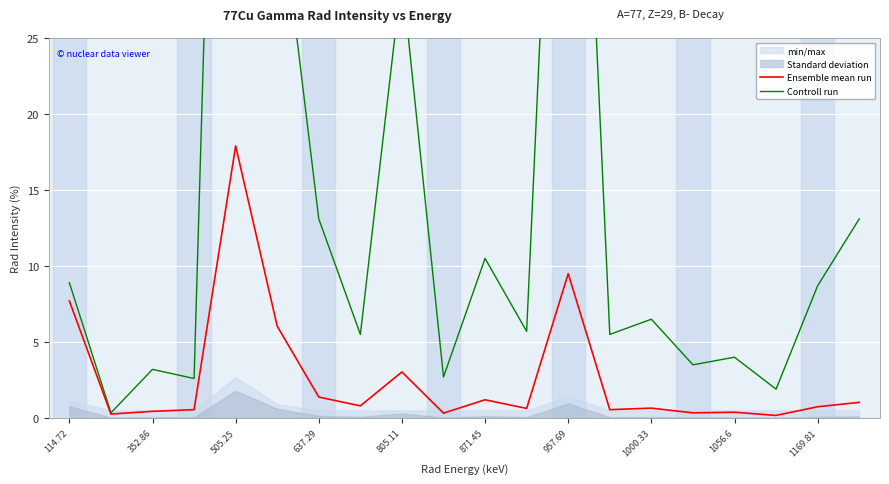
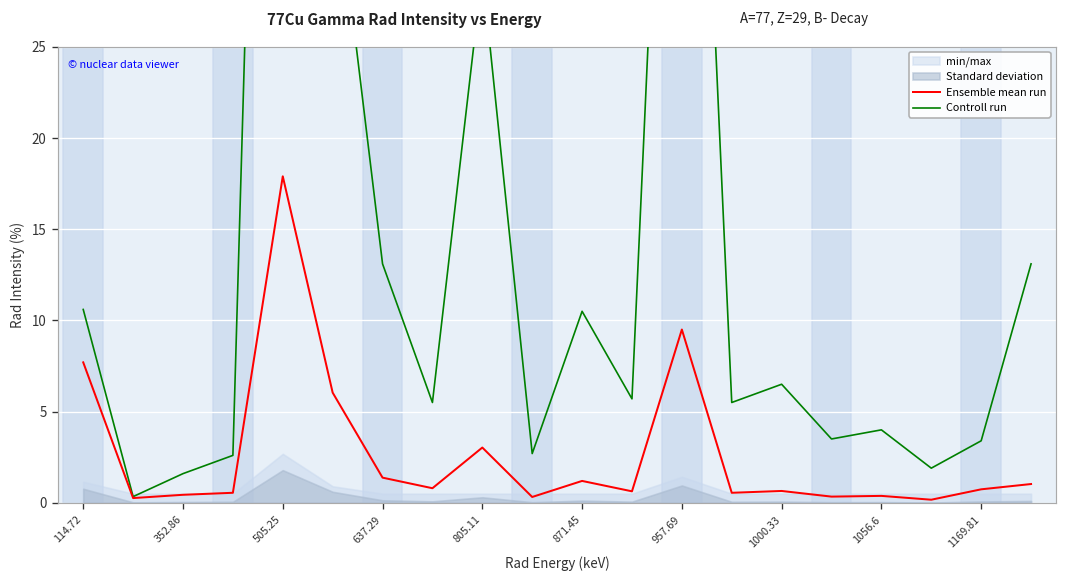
  {
    "Ensemble mean run": {
      "114.72": 7.7,
      "505.25": 17.9,
      "637.29": 1.4,
      "805.11": 3.0,
      "871.45": 1.2,
      "957.69": 9.5,
      "1169.81": 0.7
    },
    "Controll run": {
-     "114.72": 8.9,
-     "352.86": 3.2,
+     "114.72": 10.6,
+     "352.86": 1.6,
      "637.29": 13.1,
      "871.45": 10.5,
      "1000.33": 6.5,
      "1056.6": 4.0,
-     "1169.81": 8.7
+     "1169.81": 3.4
    }
  }
